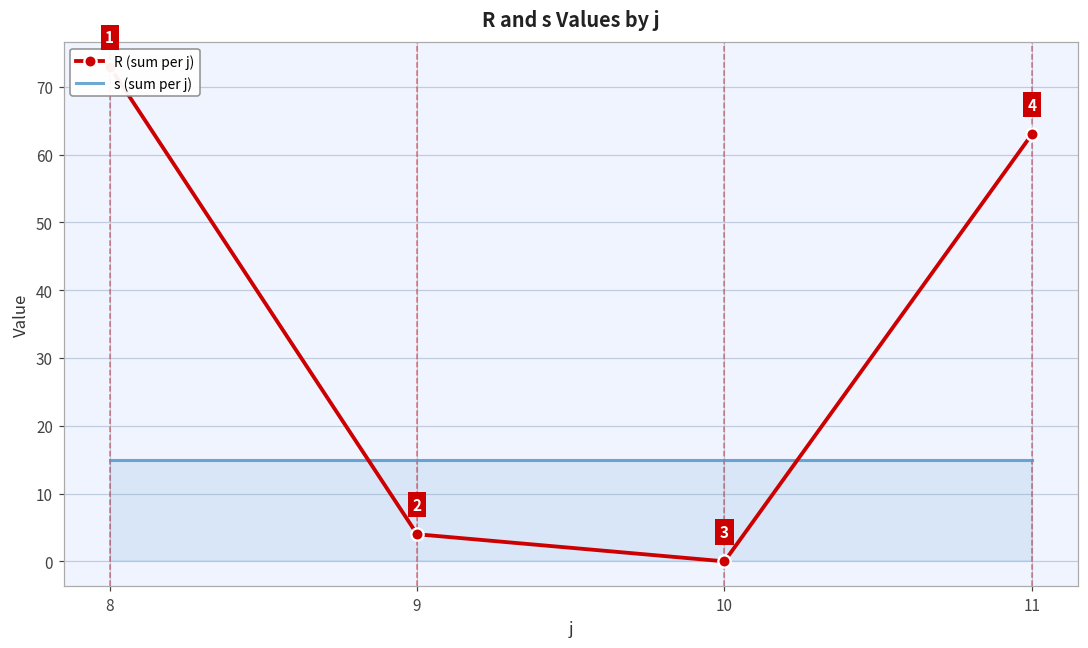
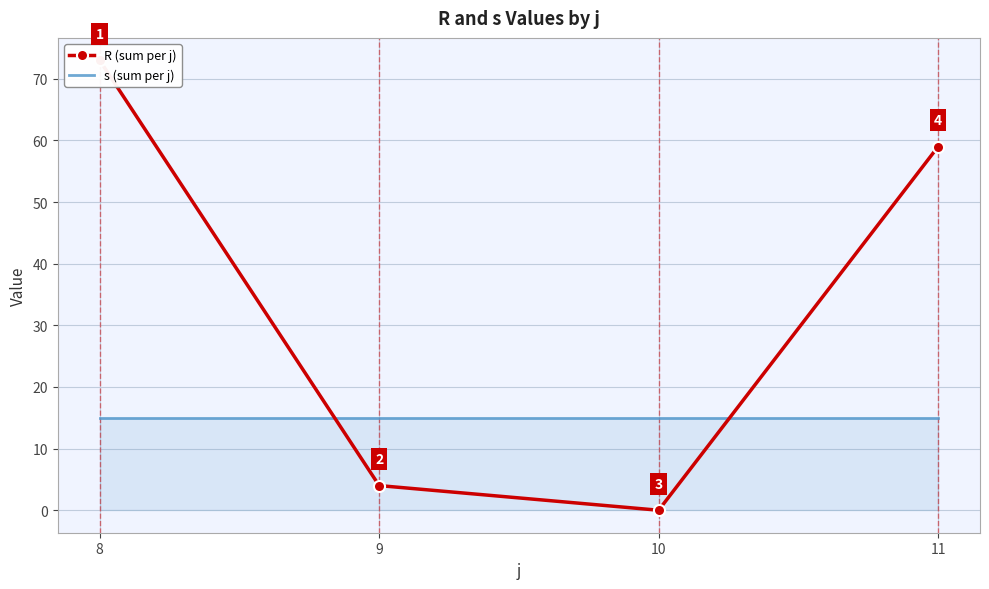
  {
    "R (sum per j)": {
-     "11": 63
+     "11": 59
    },
    "s (sum per j)": {
      "8": 15,
      "9": 15,
      "10": 15,
      "11": 15
    }
  }
